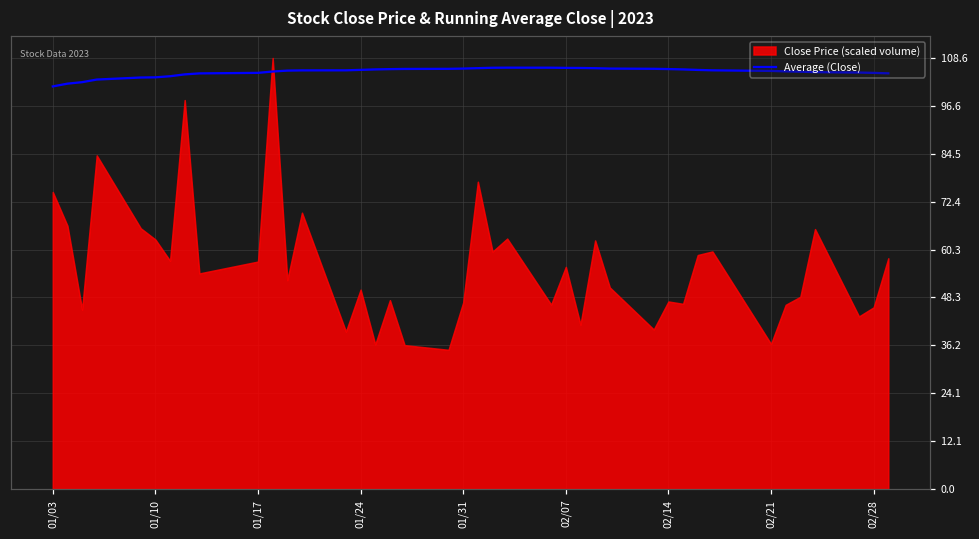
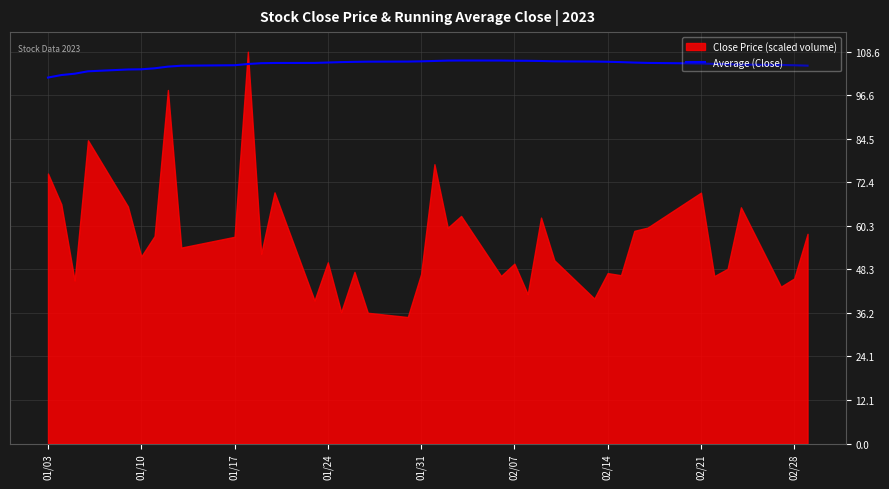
  {
    "Average (Close)": {
      "01/03": 101,
      "01/10": 104,
      "01/17": 105,
      "01/24": 106,
      "01/31": 106,
      "02/07": 106,
      "02/14": 106
    },
    "Close Price (scaled volume)": {
      "01/03": 75,
-     "01/10": 63,
+     "01/10": 52,
      "01/17": 57,
      "01/24": 50,
      "01/31": 47,
-     "02/07": 56,
+     "02/07": 50,
      "02/14": 47,
-     "02/21": 37,
+     "02/21": 70,
      "02/28": 46
    }
  }
